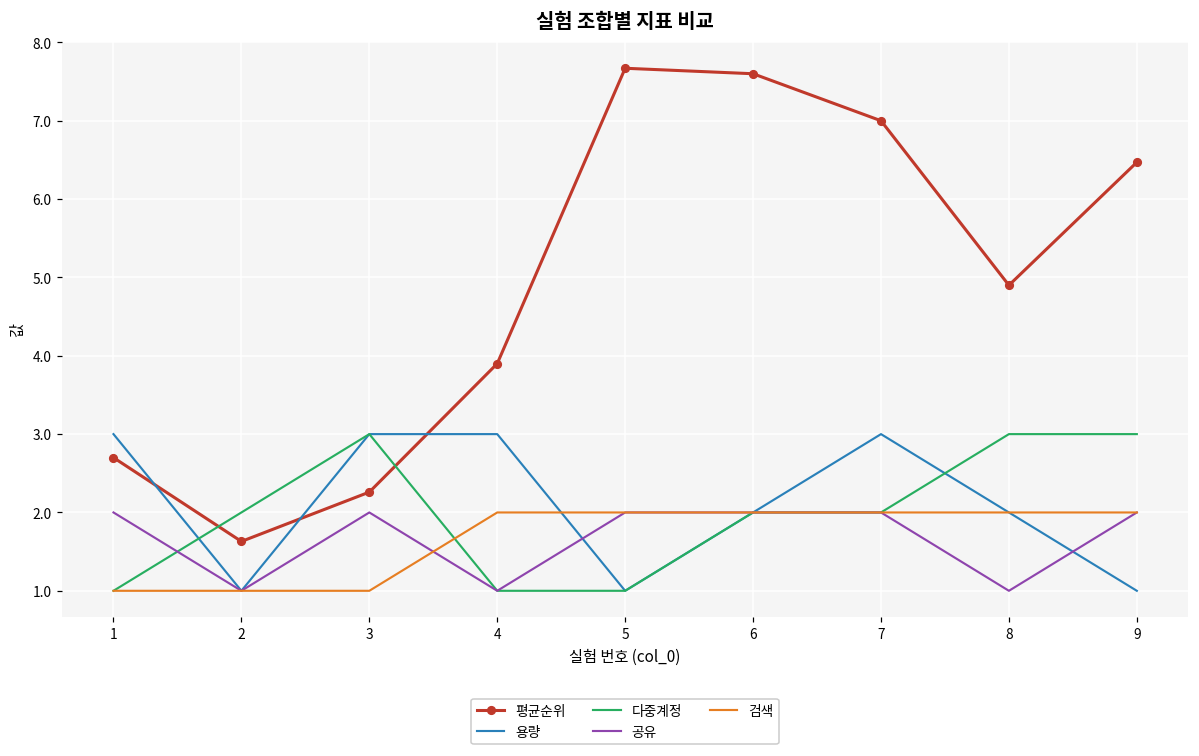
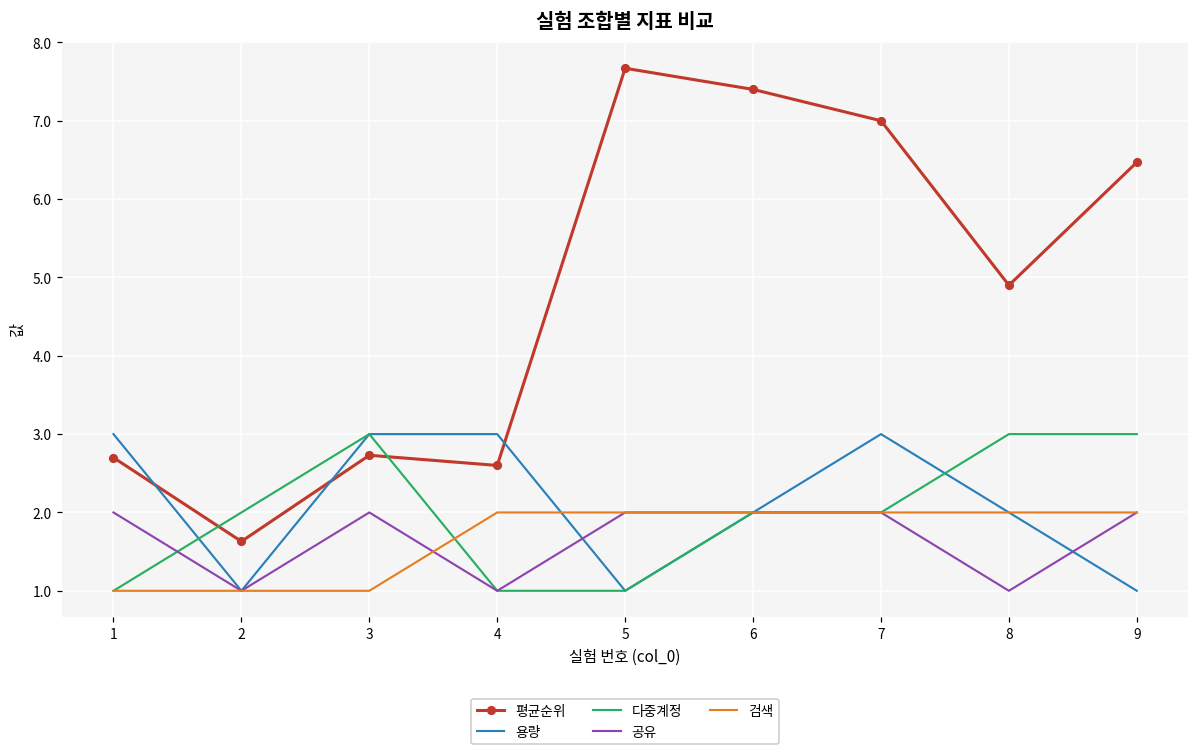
  {
    "평균순위": {
      "1": 2.7,
      "2": 1.6,
-     "3": 2.3,
-     "4": 3.9,
+     "3": 2.7,
+     "4": 2.6,
      "5": 7.7,
-     "6": 7.6,
+     "6": 7.4,
      "7": 7.0,
      "8": 4.9,
      "9": 6.5
    },
    "용량": {
      "1": 3.0,
      "4": 3.0,
      "7": 3.0,
      "9": 1.0
    },
    "다중계정": {
      "2": 2.0,
      "8": 3.0,
      "9": 3.0
    },
    "공유": {
      "1": 2.0,
      "3": 2.0,
      "8": 1.0
    },
    "검색": {
      "3": 1.0,
      "4": 2.0
    }
  }
